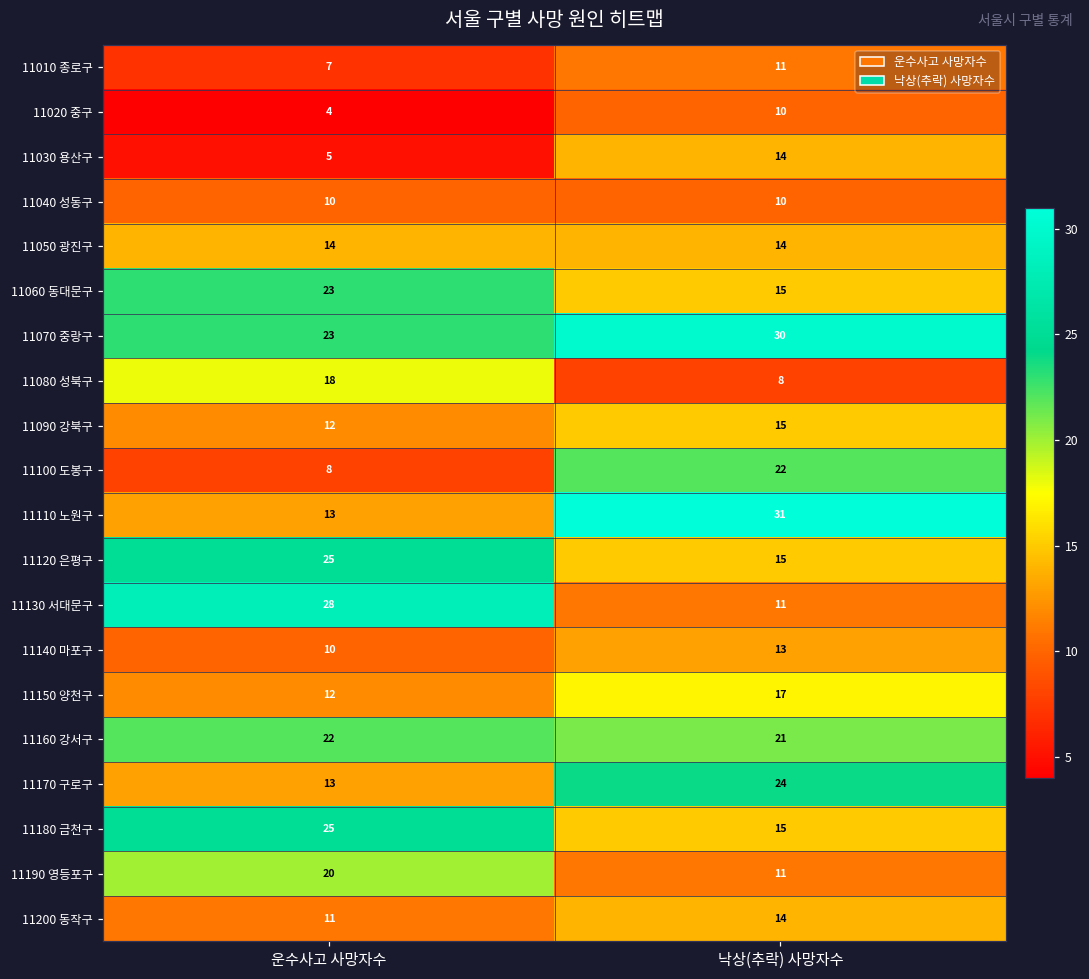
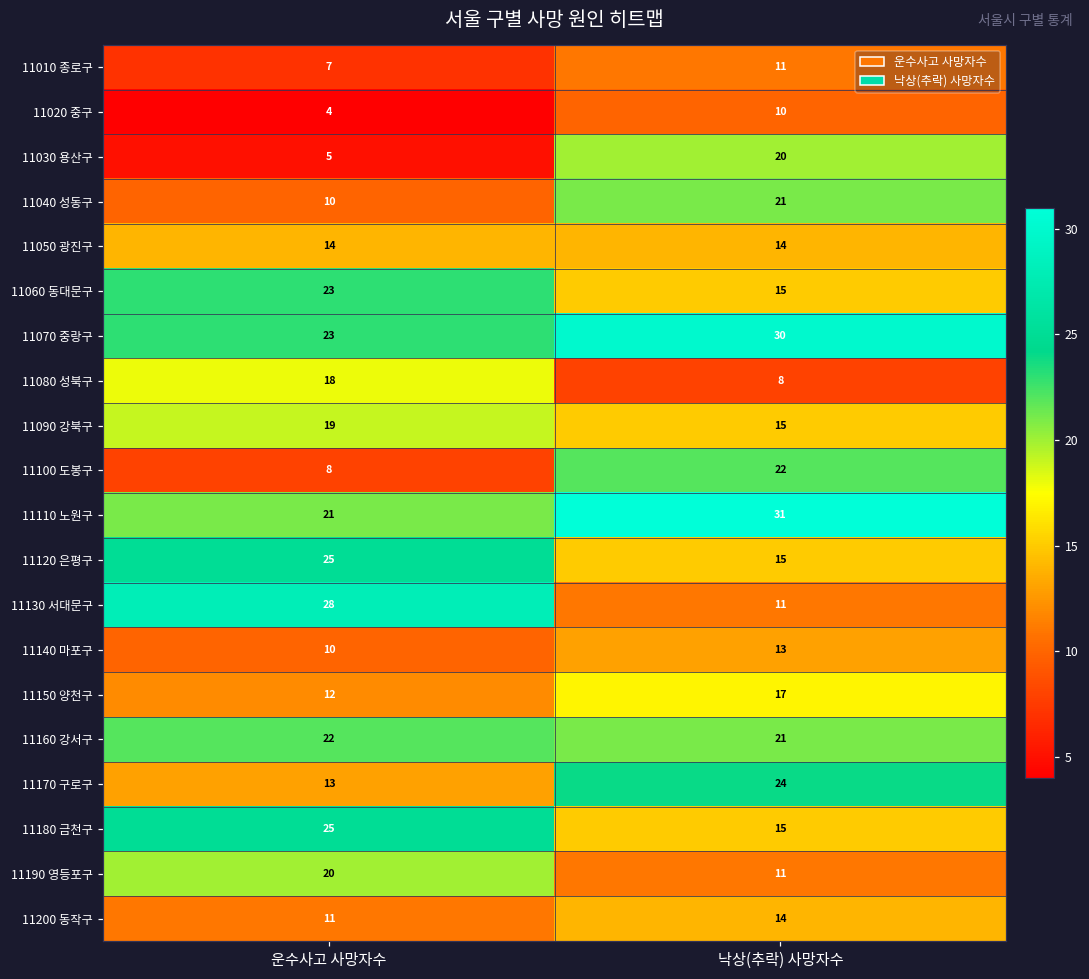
  {
    "11010 종로구": {
      "운수사고 사망자수": 7,
      "낙상(추락) 사망자수": 11
    },
    "11020 중구": {
      "운수사고 사망자수": 4,
      "낙상(추락) 사망자수": 10
    },
    "11030 용산구": {
      "운수사고 사망자수": 5,
-     "낙상(추락) 사망자수": 14
+     "낙상(추락) 사망자수": 20
    },
    "11040 성동구": {
      "운수사고 사망자수": 10,
-     "낙상(추락) 사망자수": 10
+     "낙상(추락) 사망자수": 21
    },
    "11050 광진구": {
      "운수사고 사망자수": 14,
      "낙상(추락) 사망자수": 14
    },
    "11060 동대문구": {
      "운수사고 사망자수": 23,
      "낙상(추락) 사망자수": 15
    },
    "11070 중랑구": {
      "운수사고 사망자수": 23,
      "낙상(추락) 사망자수": 30
    },
    "11080 성북구": {
      "운수사고 사망자수": 18,
      "낙상(추락) 사망자수": 8
    },
    "11090 강북구": {
-     "운수사고 사망자수": 12,
+     "운수사고 사망자수": 19,
      "낙상(추락) 사망자수": 15
    },
    "11100 도봉구": {
      "운수사고 사망자수": 8,
      "낙상(추락) 사망자수": 22
    },
    "11110 노원구": {
-     "운수사고 사망자수": 13,
+     "운수사고 사망자수": 21,
      "낙상(추락) 사망자수": 31
    },
    "11120 은평구": {
      "운수사고 사망자수": 25,
      "낙상(추락) 사망자수": 15
    },
    "11130 서대문구": {
      "운수사고 사망자수": 28,
      "낙상(추락) 사망자수": 11
    },
    "11140 마포구": {
      "운수사고 사망자수": 10,
      "낙상(추락) 사망자수": 13
    },
    "11150 양천구": {
      "운수사고 사망자수": 12,
      "낙상(추락) 사망자수": 17
    },
    "11160 강서구": {
      "운수사고 사망자수": 22,
      "낙상(추락) 사망자수": 21
    },
    "11170 구로구": {
      "운수사고 사망자수": 13,
      "낙상(추락) 사망자수": 24
    },
    "11180 금천구": {
      "운수사고 사망자수": 25,
      "낙상(추락) 사망자수": 15
    },
    "11190 영등포구": {
      "운수사고 사망자수": 20,
      "낙상(추락) 사망자수": 11
    },
    "11200 동작구": {
      "운수사고 사망자수": 11,
      "낙상(추락) 사망자수": 14
    }
  }
